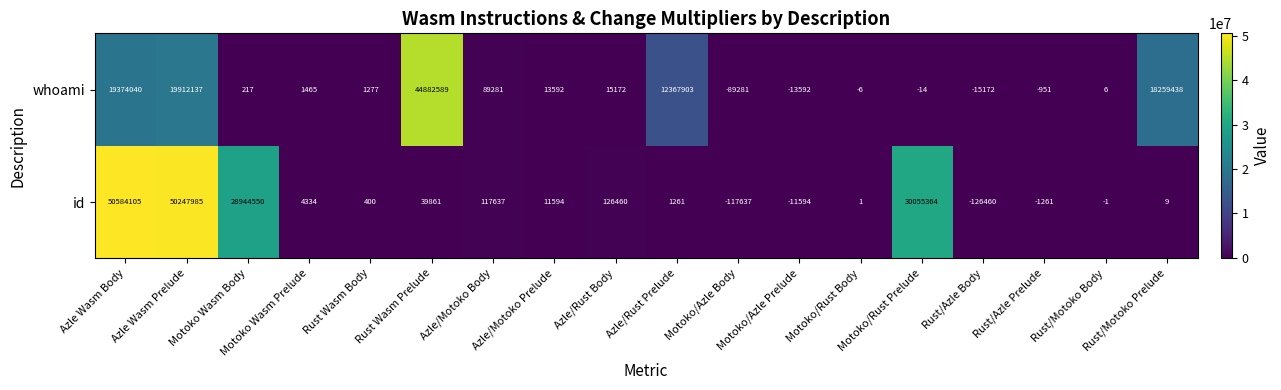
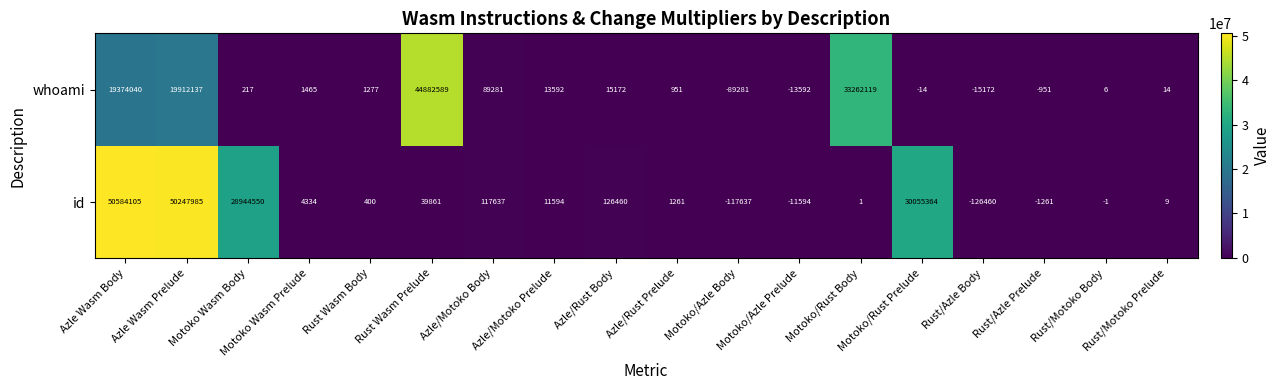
  {
    "whoami": {
      "Azle Wasm Body": 19374040,
      "Azle Wasm Prelude": 19912137,
      "Motoko Wasm Body": 217,
      "Motoko Wasm Prelude": 1465,
      "Rust Wasm Body": 1277,
      "Rust Wasm Prelude": 44882589,
      "Azle/Motoko Body": 89281,
      "Azle/Motoko Prelude": 13592,
      "Azle/Rust Body": 15172,
-     "Azle/Rust Prelude": 12367903,
+     "Azle/Rust Prelude": 951,
      "Motoko/Azle Body": -89281,
      "Motoko/Azle Prelude": -13592,
-     "Motoko/Rust Body": -6,
+     "Motoko/Rust Body": 33262119,
      "Motoko/Rust Prelude": -14,
      "Rust/Azle Body": -15172,
      "Rust/Azle Prelude": -951,
      "Rust/Motoko Body": 6,
-     "Rust/Motoko Prelude": 18259438
+     "Rust/Motoko Prelude": 14
    },
    "id": {
      "Azle Wasm Body": 50584105,
      "Azle Wasm Prelude": 50247985,
      "Motoko Wasm Body": 28944550,
      "Motoko Wasm Prelude": 4334,
      "Rust Wasm Body": 400,
      "Rust Wasm Prelude": 39861,
      "Azle/Motoko Body": 117637,
      "Azle/Motoko Prelude": 11594,
      "Azle/Rust Body": 126460,
      "Azle/Rust Prelude": 1261,
      "Motoko/Azle Body": -117637,
      "Motoko/Azle Prelude": -11594,
      "Motoko/Rust Body": 1,
      "Motoko/Rust Prelude": 30055364,
      "Rust/Azle Body": -126460,
      "Rust/Azle Prelude": -1261,
      "Rust/Motoko Body": -1,
      "Rust/Motoko Prelude": 9
    }
  }
